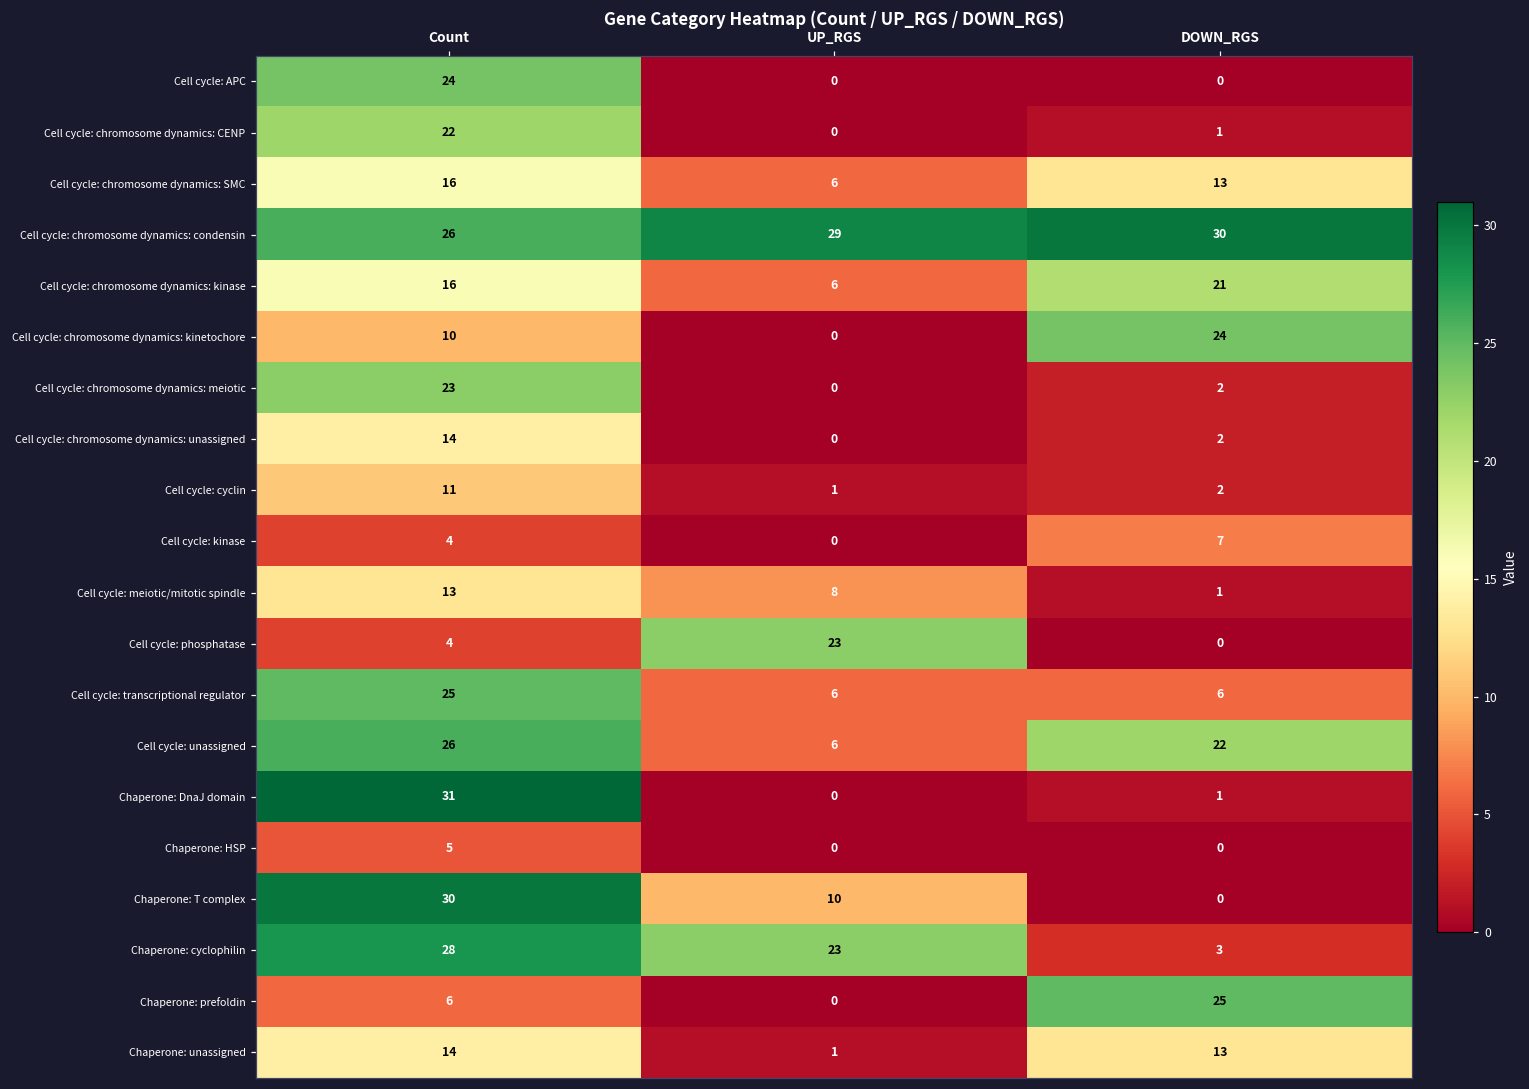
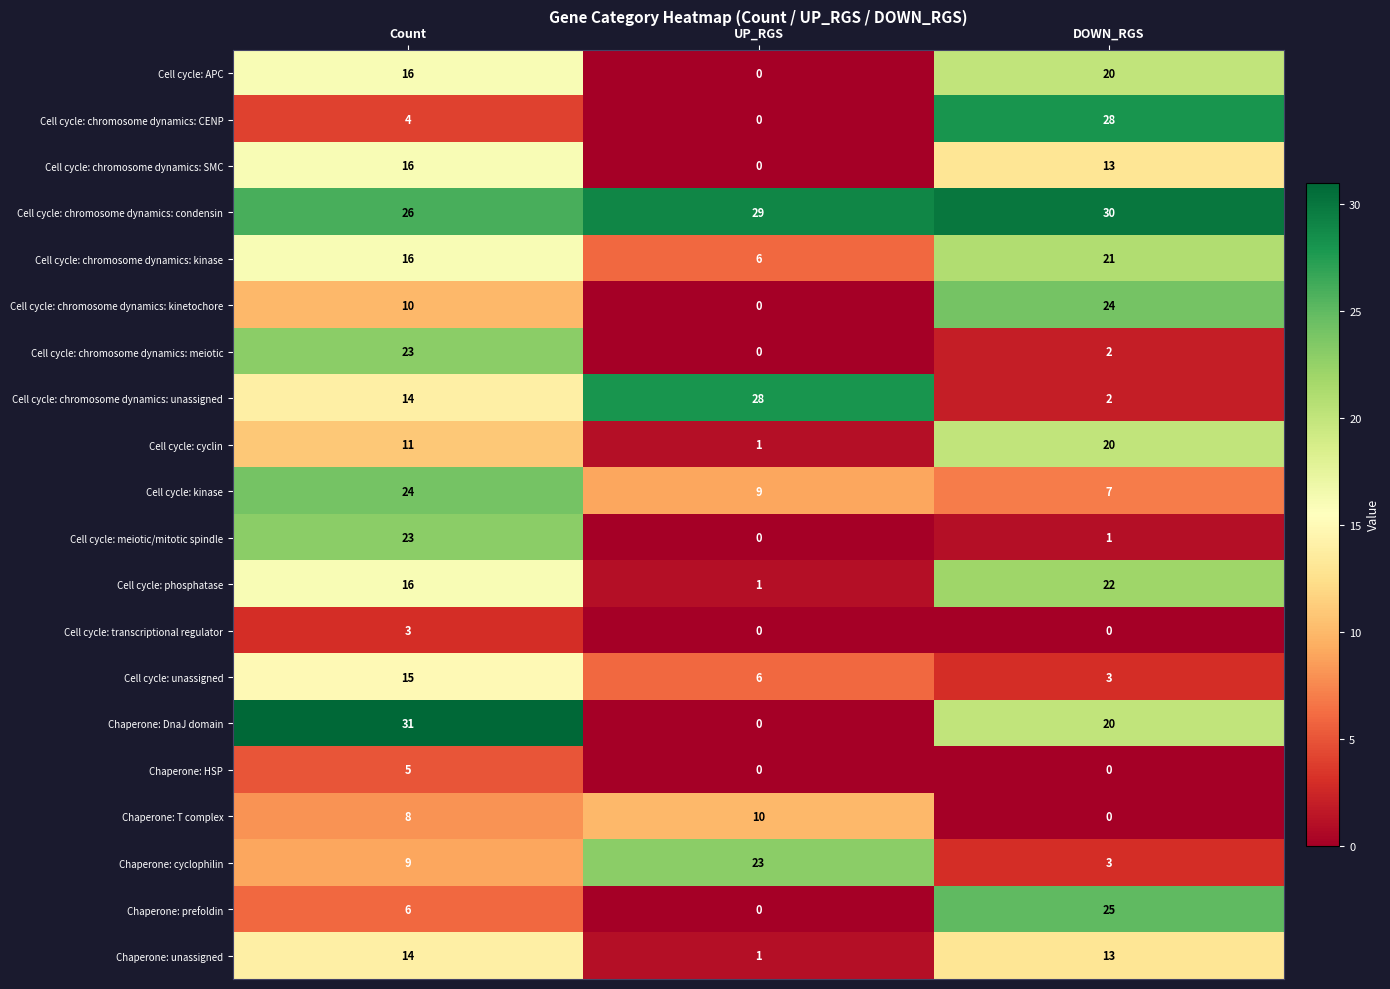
  {
    "Cell cycle: APC": {
-     "Count": 24,
+     "Count": 16,
      "UP_RGS": 0,
-     "DOWN_RGS": 0
+     "DOWN_RGS": 20
    },
    "Cell cycle: chromosome dynamics: CENP": {
-     "Count": 22,
+     "Count": 4,
      "UP_RGS": 0,
-     "DOWN_RGS": 1
+     "DOWN_RGS": 28
    },
    "Cell cycle: chromosome dynamics: SMC": {
      "Count": 16,
-     "UP_RGS": 6,
+     "UP_RGS": 0,
      "DOWN_RGS": 13
    },
    "Cell cycle: chromosome dynamics: condensin": {
      "Count": 26,
      "UP_RGS": 29,
      "DOWN_RGS": 30
    },
    "Cell cycle: chromosome dynamics: kinase": {
      "Count": 16,
      "UP_RGS": 6,
      "DOWN_RGS": 21
    },
    "Cell cycle: chromosome dynamics: kinetochore": {
      "Count": 10,
      "UP_RGS": 0,
      "DOWN_RGS": 24
    },
    "Cell cycle: chromosome dynamics: meiotic": {
      "Count": 23,
      "UP_RGS": 0,
      "DOWN_RGS": 2
    },
    "Cell cycle: chromosome dynamics: unassigned": {
      "Count": 14,
-     "UP_RGS": 0,
+     "UP_RGS": 28,
      "DOWN_RGS": 2
    },
    "Cell cycle: cyclin": {
      "Count": 11,
      "UP_RGS": 1,
-     "DOWN_RGS": 2
+     "DOWN_RGS": 20
    },
    "Cell cycle: kinase": {
-     "Count": 4,
-     "UP_RGS": 0,
+     "Count": 24,
+     "UP_RGS": 9,
      "DOWN_RGS": 7
    },
    "Cell cycle: meiotic/mitotic spindle": {
-     "Count": 13,
-     "UP_RGS": 8,
+     "Count": 23,
+     "UP_RGS": 0,
      "DOWN_RGS": 1
    },
    "Cell cycle: phosphatase": {
-     "Count": 4,
-     "UP_RGS": 23,
-     "DOWN_RGS": 0
+     "Count": 16,
+     "UP_RGS": 1,
+     "DOWN_RGS": 22
    },
    "Cell cycle: transcriptional regulator": {
-     "Count": 25,
-     "UP_RGS": 6,
-     "DOWN_RGS": 6
+     "Count": 3,
+     "UP_RGS": 0,
+     "DOWN_RGS": 0
    },
    "Cell cycle: unassigned": {
-     "Count": 26,
+     "Count": 15,
      "UP_RGS": 6,
-     "DOWN_RGS": 22
+     "DOWN_RGS": 3
    },
    "Chaperone: DnaJ domain": {
      "Count": 31,
      "UP_RGS": 0,
-     "DOWN_RGS": 1
+     "DOWN_RGS": 20
    },
    "Chaperone: HSP": {
      "Count": 5,
      "UP_RGS": 0,
      "DOWN_RGS": 0
    },
    "Chaperone: T complex": {
-     "Count": 30,
+     "Count": 8,
      "UP_RGS": 10,
      "DOWN_RGS": 0
    },
    "Chaperone: cyclophilin": {
-     "Count": 28,
+     "Count": 9,
      "UP_RGS": 23,
      "DOWN_RGS": 3
    },
    "Chaperone: prefoldin": {
      "Count": 6,
      "UP_RGS": 0,
      "DOWN_RGS": 25
    },
    "Chaperone: unassigned": {
      "Count": 14,
      "UP_RGS": 1,
      "DOWN_RGS": 13
    }
  }
